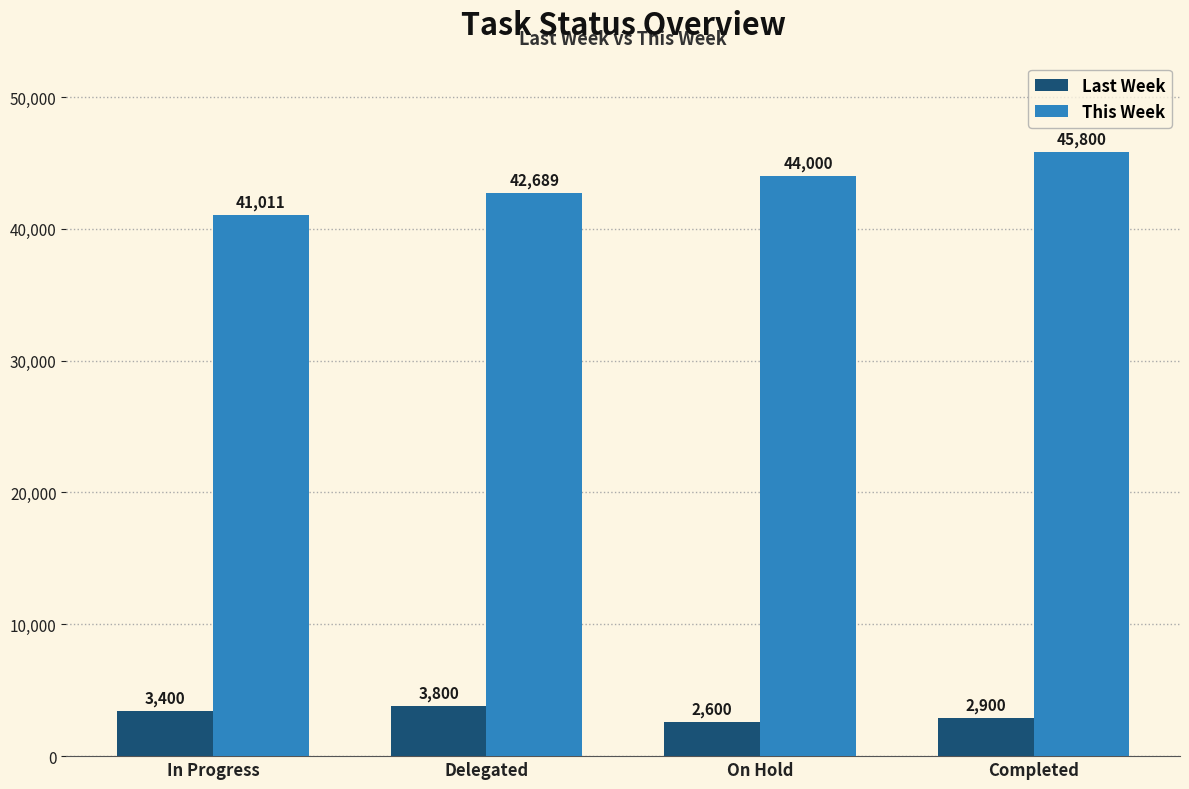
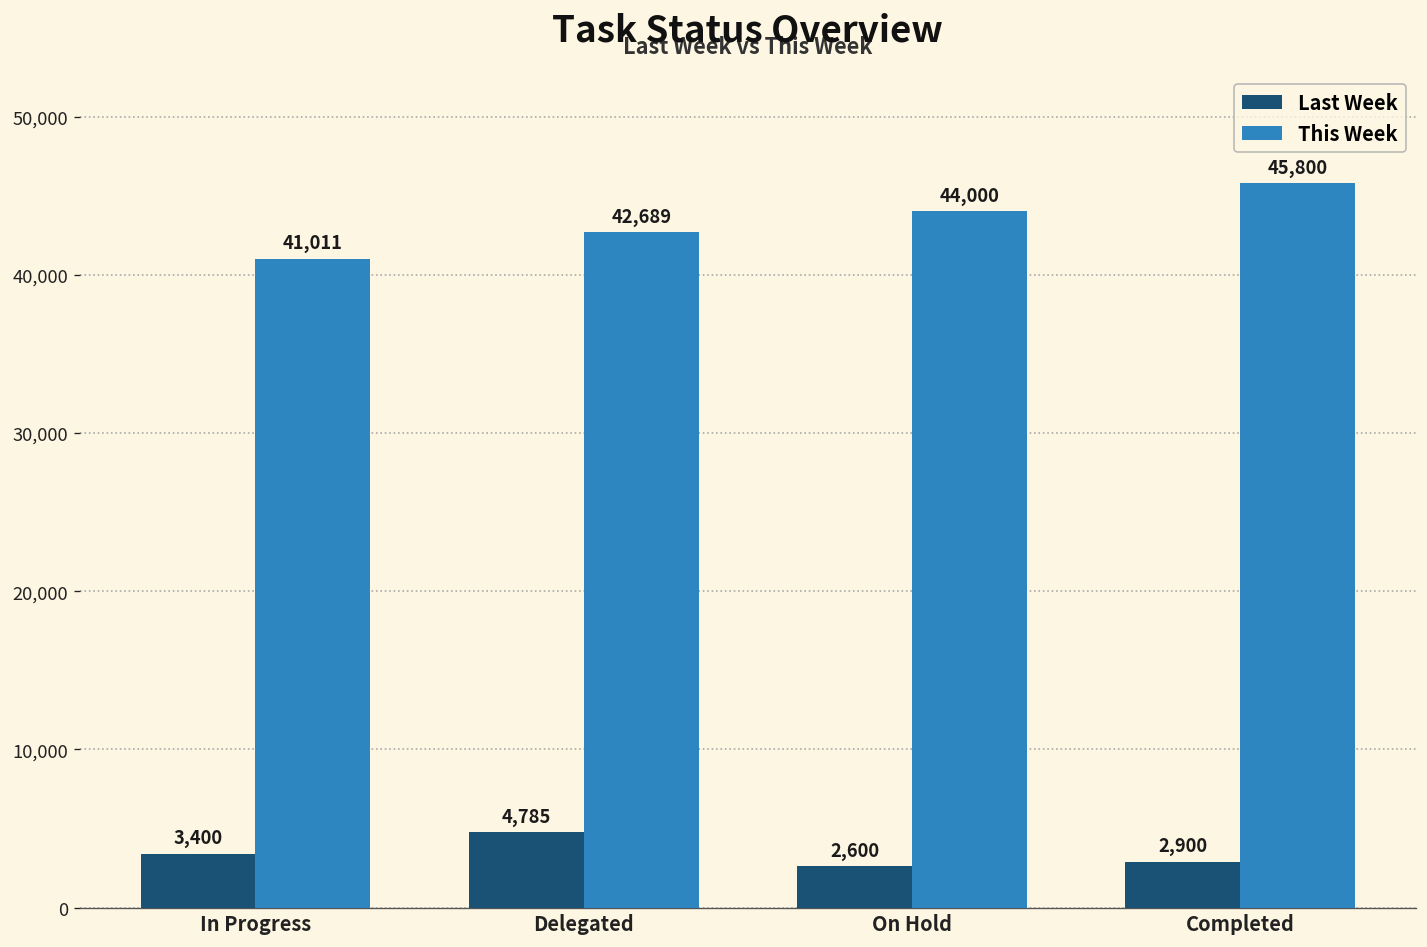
  {
    "Last Week": {
      "In Progress": "3,400",
-     "Delegated": "3,800",
+     "Delegated": "4,785",
      "On Hold": "2,600",
      "Completed": "2,900"
    },
    "This Week": {
      "In Progress": "41,011",
      "Delegated": "42,689",
      "On Hold": "44,000",
      "Completed": "45,800"
    }
  }
